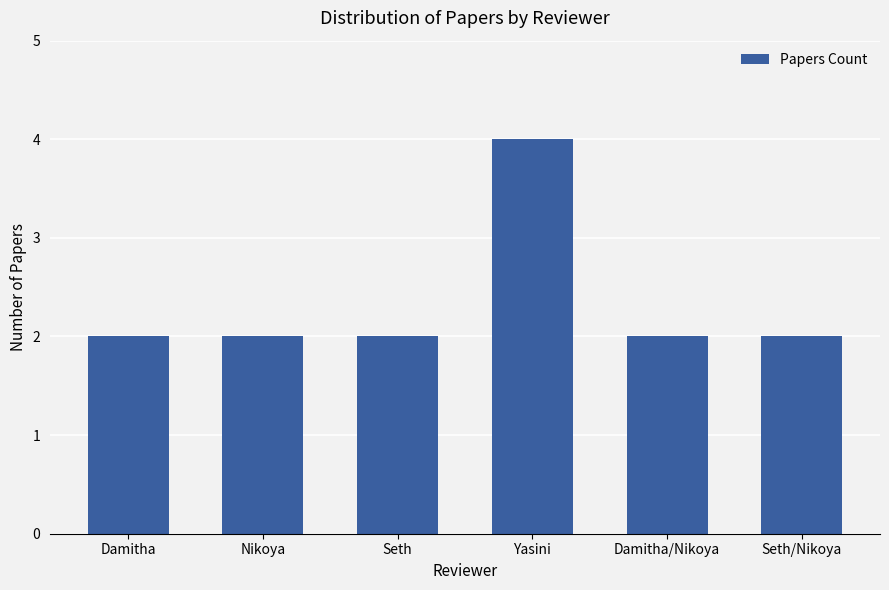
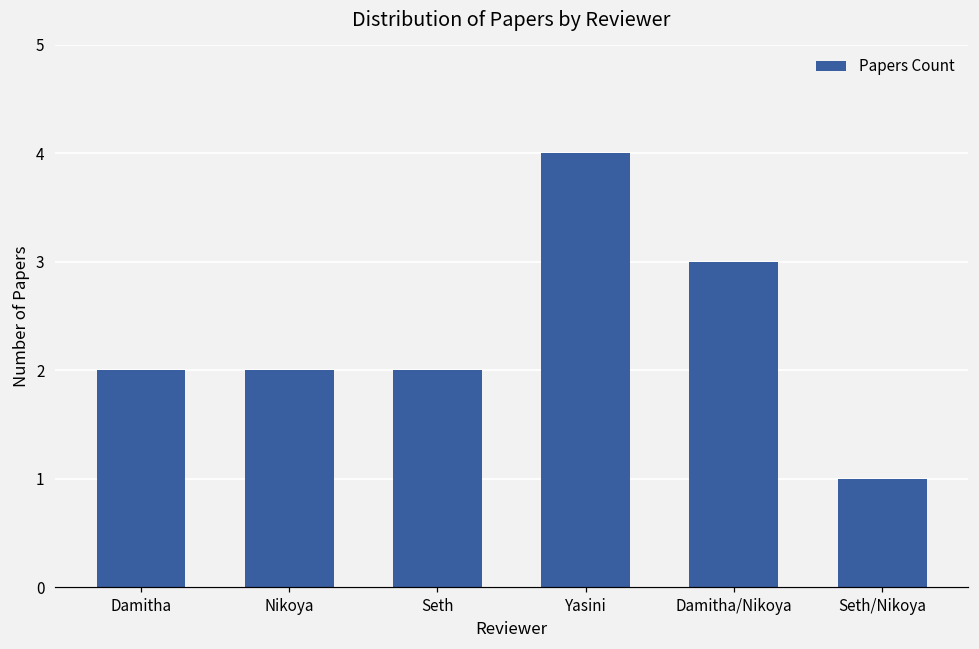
  {
    "Damitha": 2,
    "Nikoya": 2,
    "Seth": 2,
    "Yasini": 4,
-   "Damitha/Nikoya": 2,
-   "Seth/Nikoya": 2
+   "Damitha/Nikoya": 3,
+   "Seth/Nikoya": 1
  }
